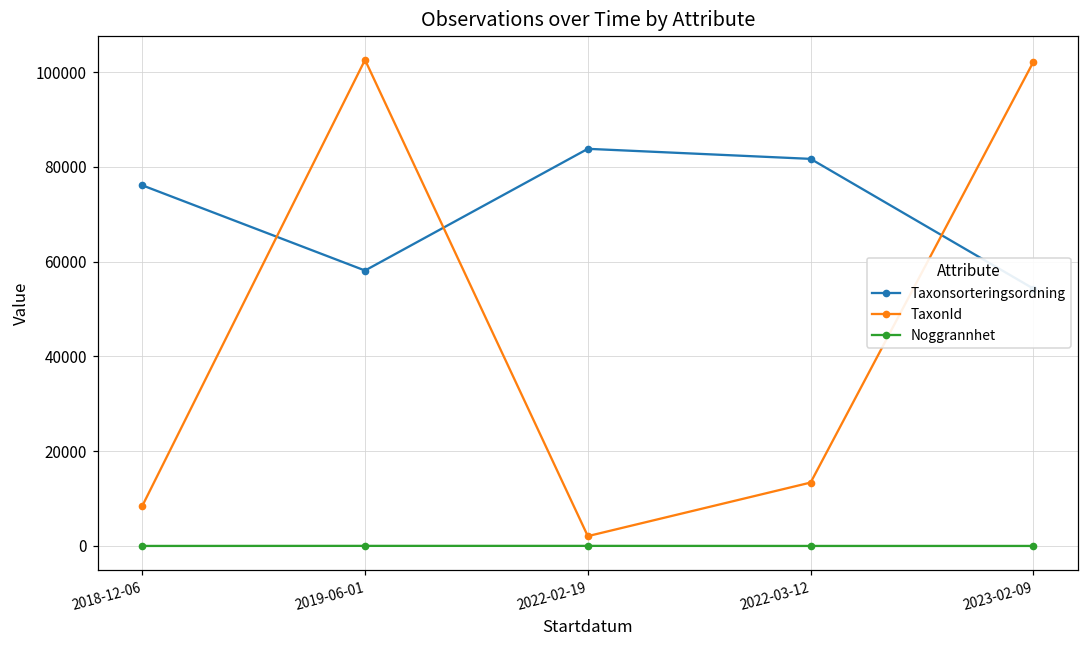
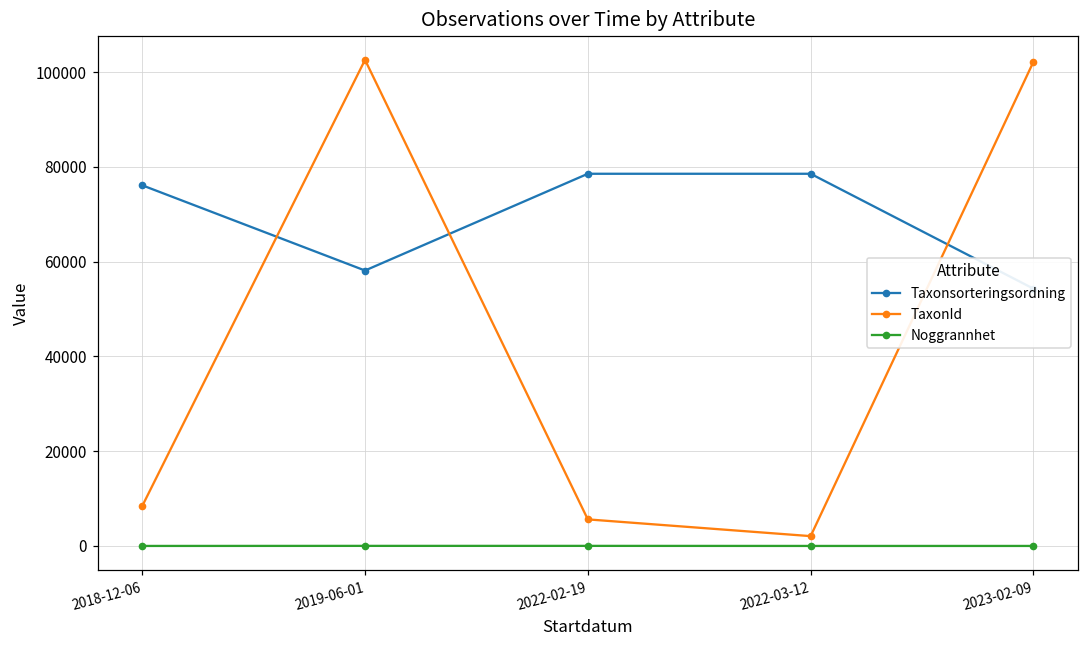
  {
    "Taxonsorteringsordning": {
      "2018-12-06": 76000,
      "2019-06-01": 58000,
-     "2022-02-19": 84000,
-     "2022-03-12": 82000
+     "2022-02-19": 79000,
+     "2022-03-12": 79000
    },
    "TaxonId": {
      "2018-12-06": 8000,
      "2019-06-01": 103000,
-     "2022-02-19": 2000,
-     "2022-03-12": 13000,
+     "2022-02-19": 6000,
+     "2022-03-12": 2000,
      "2023-02-09": 102000
    },
    "Noggrannhet": {
      "2018-12-06": 0,
      "2019-06-01": 0,
      "2022-02-19": 0,
      "2022-03-12": 0,
      "2023-02-09": 0
    }
  }
